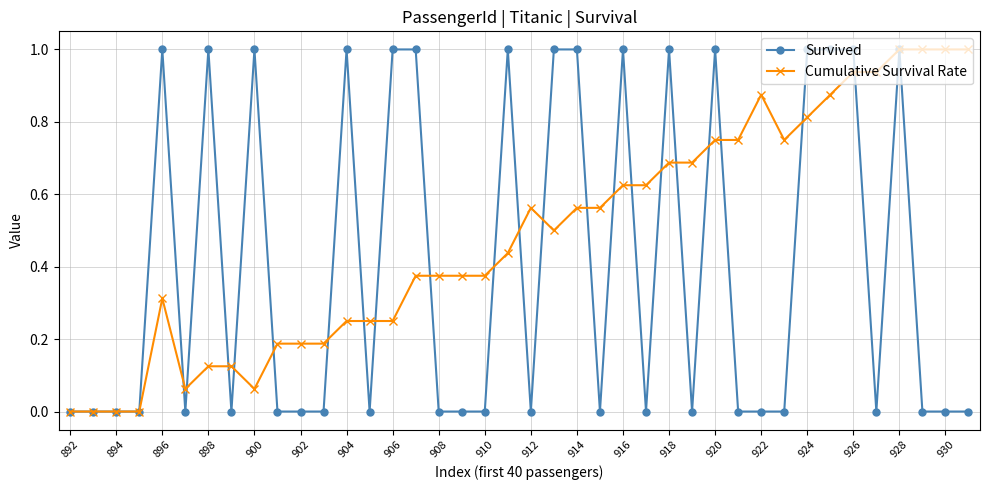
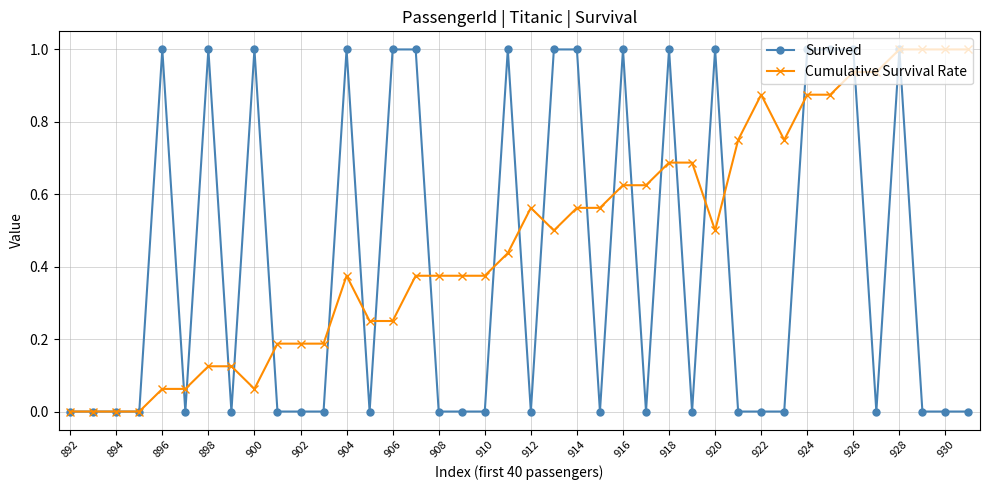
  {
    "Survived": {
      "896": 1.00,
      "898": 1.00,
      "900": 1.00,
      "902": 0.00,
      "904": 1.00,
      "906": 1.00,
      "908": 0.00,
      "910": 0.00,
      "912": 0.00,
      "914": 1.00,
      "916": 1.00,
      "918": 1.00,
      "920": 1.00,
      "922": 0.00,
      "930": 0.00
    },
    "Cumulative Survival Rate": {
-     "896": 0.31,
+     "896": 0.06,
      "898": 0.13,
      "900": 0.06,
      "902": 0.19,
-     "904": 0.25,
+     "904": 0.38,
      "906": 0.25,
      "908": 0.38,
      "910": 0.38,
      "912": 0.56,
      "914": 0.56,
      "916": 0.63,
      "918": 0.69,
-     "920": 0.75,
+     "920": 0.50,
      "922": 0.88,
-     "924": 0.81
+     "924": 0.88
    }
  }
